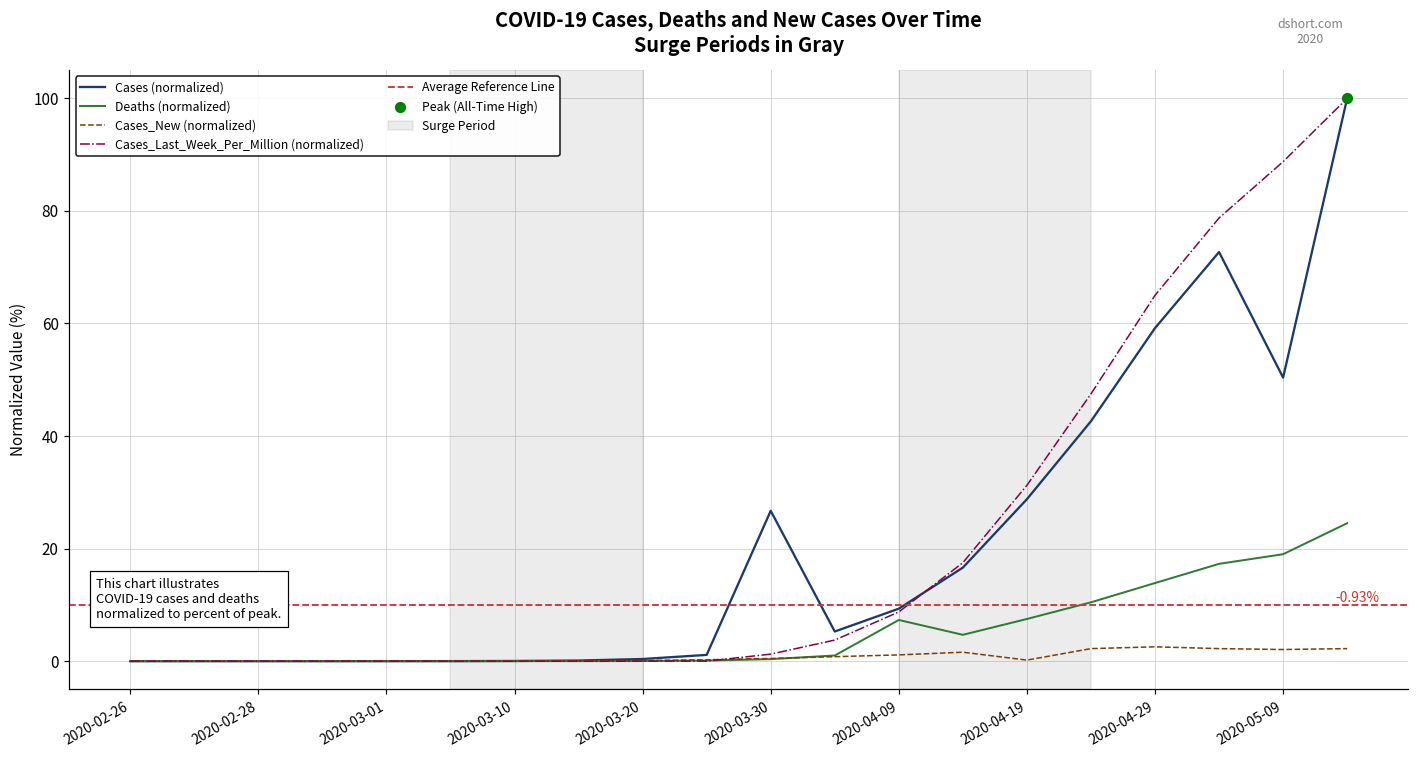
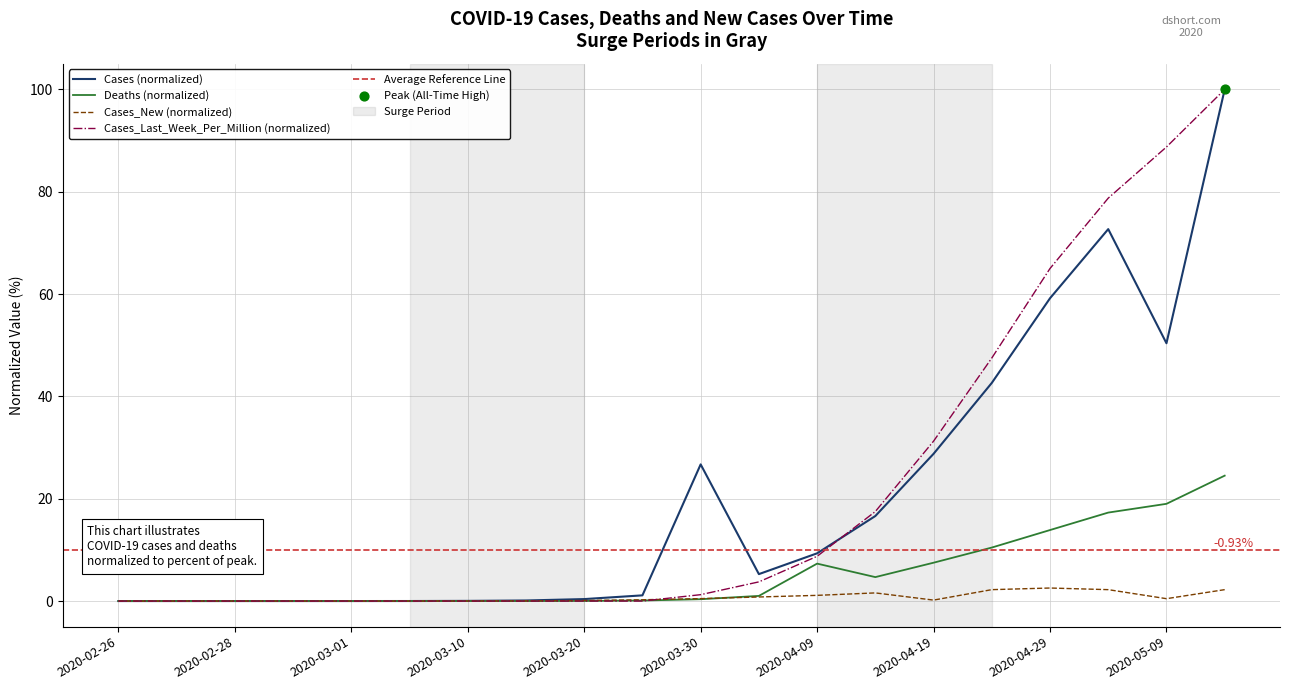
  {
    "Cases (normalized)": {
      "2020-03-30": 27,
      "2020-04-09": 9,
      "2020-04-19": 29,
      "2020-04-29": 59,
      "2020-05-09": 50
    },
    "Deaths (normalized)": {
      "2020-04-09": 7,
      "2020-04-19": 7,
      "2020-04-29": 14,
      "2020-05-09": 19
    },
    "Cases_New (normalized)": {
      "2020-04-09": 1,
      "2020-04-19": 0,
      "2020-04-29": 3,
-     "2020-05-09": 2
+     "2020-05-09": 0
    },
    "Cases_Last_Week_Per_Million (normalized)": {
      "2020-03-30": 1,
      "2020-04-09": 9,
      "2020-04-19": 31,
      "2020-04-29": 65,
      "2020-05-09": 89
    }
  }
